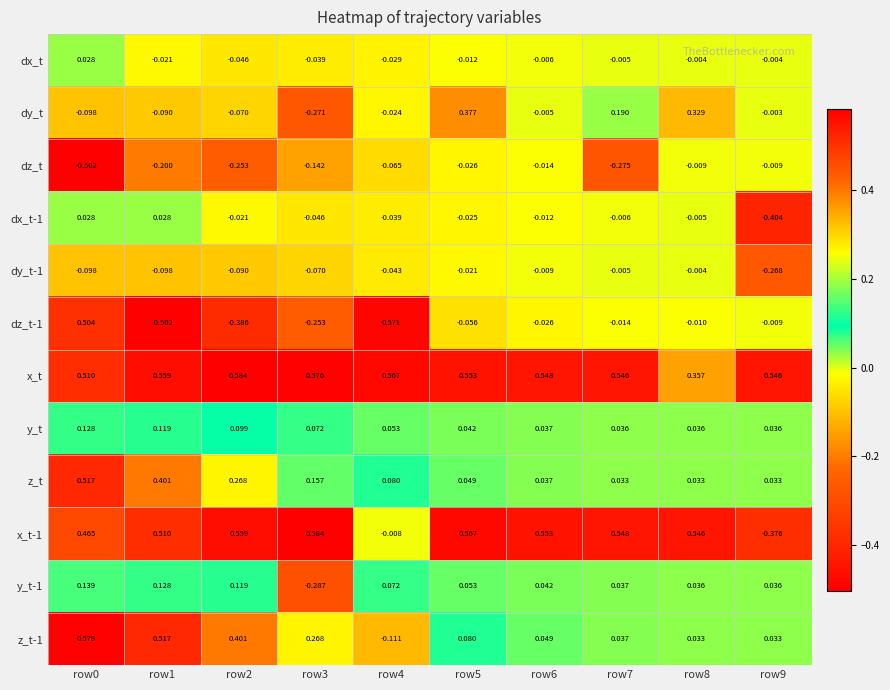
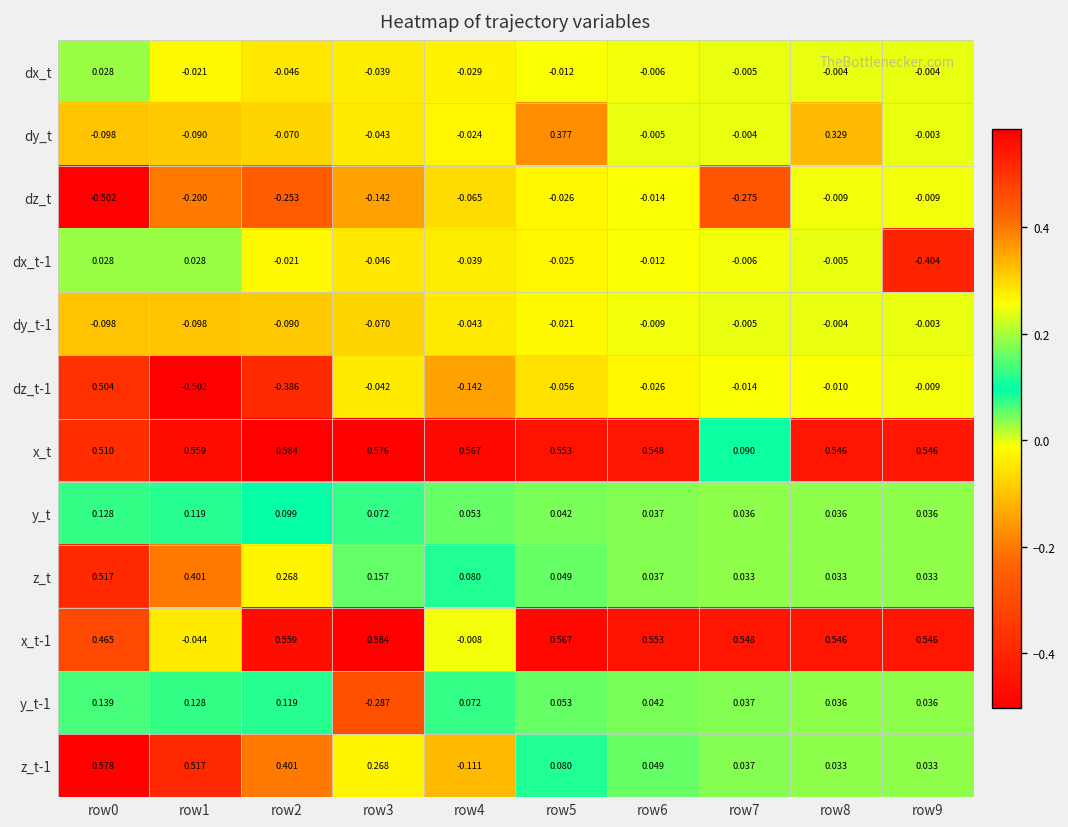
  {
    "dx_t": {
      "row0": 0.028,
      "row1": -0.021,
      "row2": -0.046,
      "row3": -0.039,
      "row4": -0.029,
      "row5": -0.012,
      "row6": -0.006,
      "row7": -0.005,
      "row8": -0.004
    },
    "dy_t": {
      "row0": -0.098,
      "row1": -0.090,
      "row2": -0.070,
-     "row3": -0.271,
+     "row3": -0.043,
      "row4": -0.024,
      "row5": 0.377,
      "row6": -0.005,
-     "row7": 0.190,
+     "row7": -0.004,
      "row8": 0.329,
      "row9": -0.003
    },
    "dz_t": {
      "row0": -0.502,
      "row1": -0.200,
      "row2": -0.253,
      "row3": -0.142,
      "row4": -0.065,
      "row5": -0.026,
      "row6": -0.014,
      "row7": -0.275,
      "row8": -0.009,
      "row9": -0.009
    },
    "dx_t-1": {
      "row0": 0.028,
      "row1": 0.028,
      "row2": -0.021,
      "row3": -0.046,
      "row4": -0.039,
      "row5": -0.025,
      "row6": -0.012,
      "row7": -0.006,
      "row8": -0.005,
      "row9": -0.404
    },
    "dy_t-1": {
      "row0": -0.098,
      "row1": -0.098,
      "row2": -0.090,
      "row3": -0.070,
      "row4": -0.043,
      "row5": -0.021,
      "row6": -0.009,
      "row7": -0.005,
      "row8": -0.004,
-     "row9": -0.268
+     "row9": -0.003
    },
    "dz_t-1": {
      "row0": 0.504,
      "row1": -0.502,
      "row2": -0.386,
-     "row3": -0.253,
-     "row4": 0.571,
+     "row3": -0.042,
+     "row4": -0.142,
      "row5": -0.056,
      "row6": -0.026,
      "row7": -0.014,
      "row8": -0.010,
      "row9": -0.009
    },
    "x_t": {
      "row0": 0.510,
      "row1": 0.559,
      "row2": 0.584,
      "row3": 0.576,
      "row4": 0.567,
      "row5": 0.553,
      "row6": 0.548,
-     "row7": 0.546,
-     "row8": 0.357,
+     "row7": 0.090,
+     "row8": 0.546,
      "row9": 0.546
    },
    "y_t": {
      "row0": 0.128,
      "row1": 0.119,
      "row2": 0.099,
      "row3": 0.072,
      "row4": 0.053,
      "row5": 0.042,
      "row6": 0.037,
      "row7": 0.036,
      "row8": 0.036,
      "row9": 0.036
    },
    "z_t": {
      "row0": 0.517,
      "row1": 0.401,
      "row2": 0.268,
      "row3": 0.157,
      "row4": 0.080,
      "row5": 0.049,
      "row6": 0.037,
      "row7": 0.033,
      "row8": 0.033,
      "row9": 0.033
    },
    "x_t-1": {
      "row0": 0.465,
-     "row1": 0.510,
+     "row1": -0.044,
      "row2": 0.559,
      "row3": 0.584,
      "row4": -0.008,
      "row5": 0.567,
      "row6": 0.553,
      "row7": 0.548,
      "row8": 0.546,
-     "row9": -0.376
+     "row9": 0.546
    },
    "y_t-1": {
      "row0": 0.139,
      "row1": 0.128,
      "row2": 0.119,
      "row3": -0.287,
      "row4": 0.072,
      "row5": 0.053,
      "row6": 0.042,
      "row7": 0.037,
      "row8": 0.036,
      "row9": 0.036
    },
    "z_t-1": {
      "row0": 0.578,
      "row1": 0.517,
      "row2": 0.401,
      "row3": 0.268,
      "row4": -0.111,
      "row5": 0.080,
      "row6": 0.049,
      "row7": 0.037,
      "row8": 0.033,
      "row9": 0.033
    }
  }
